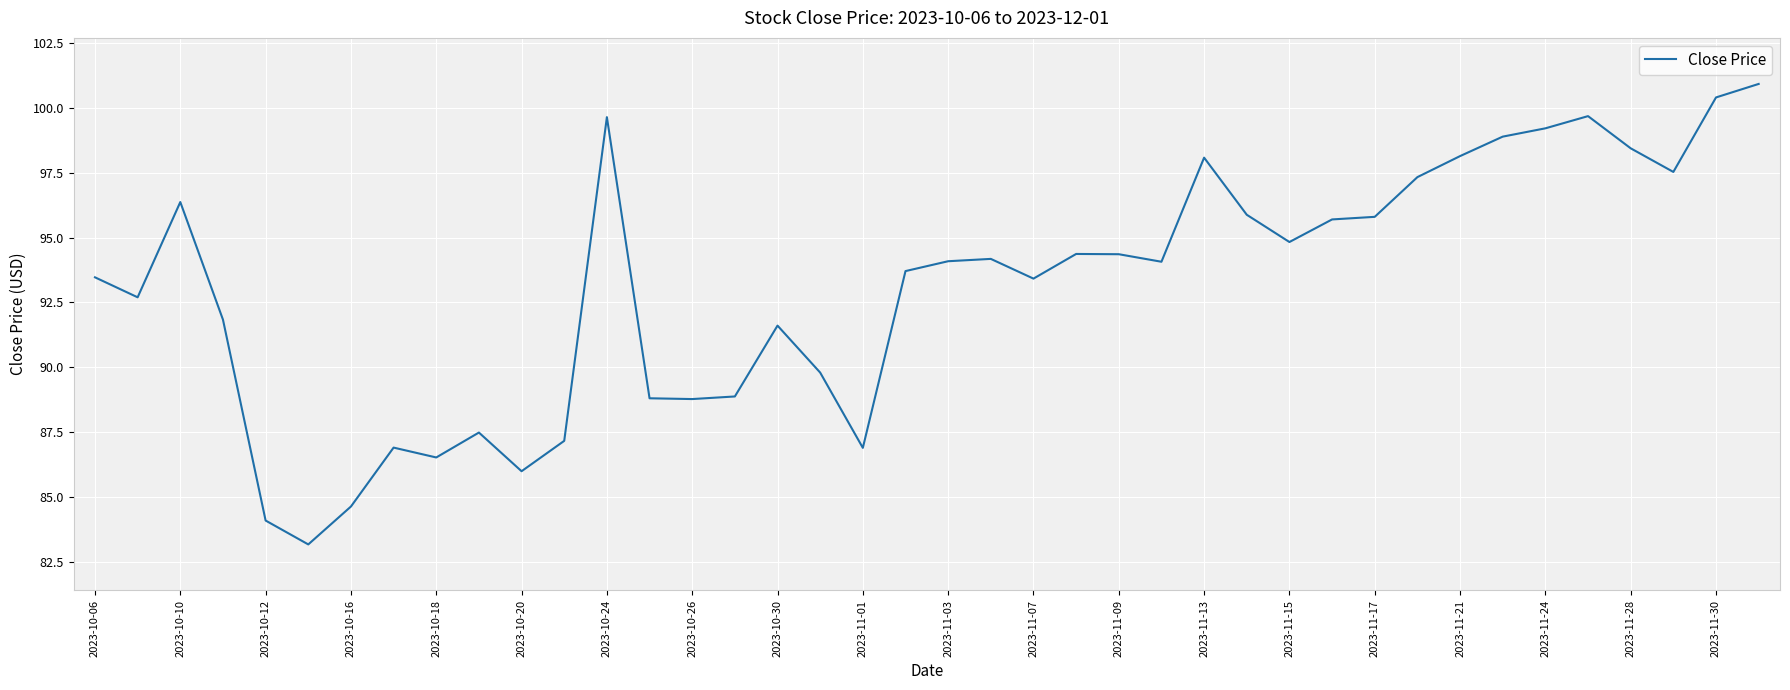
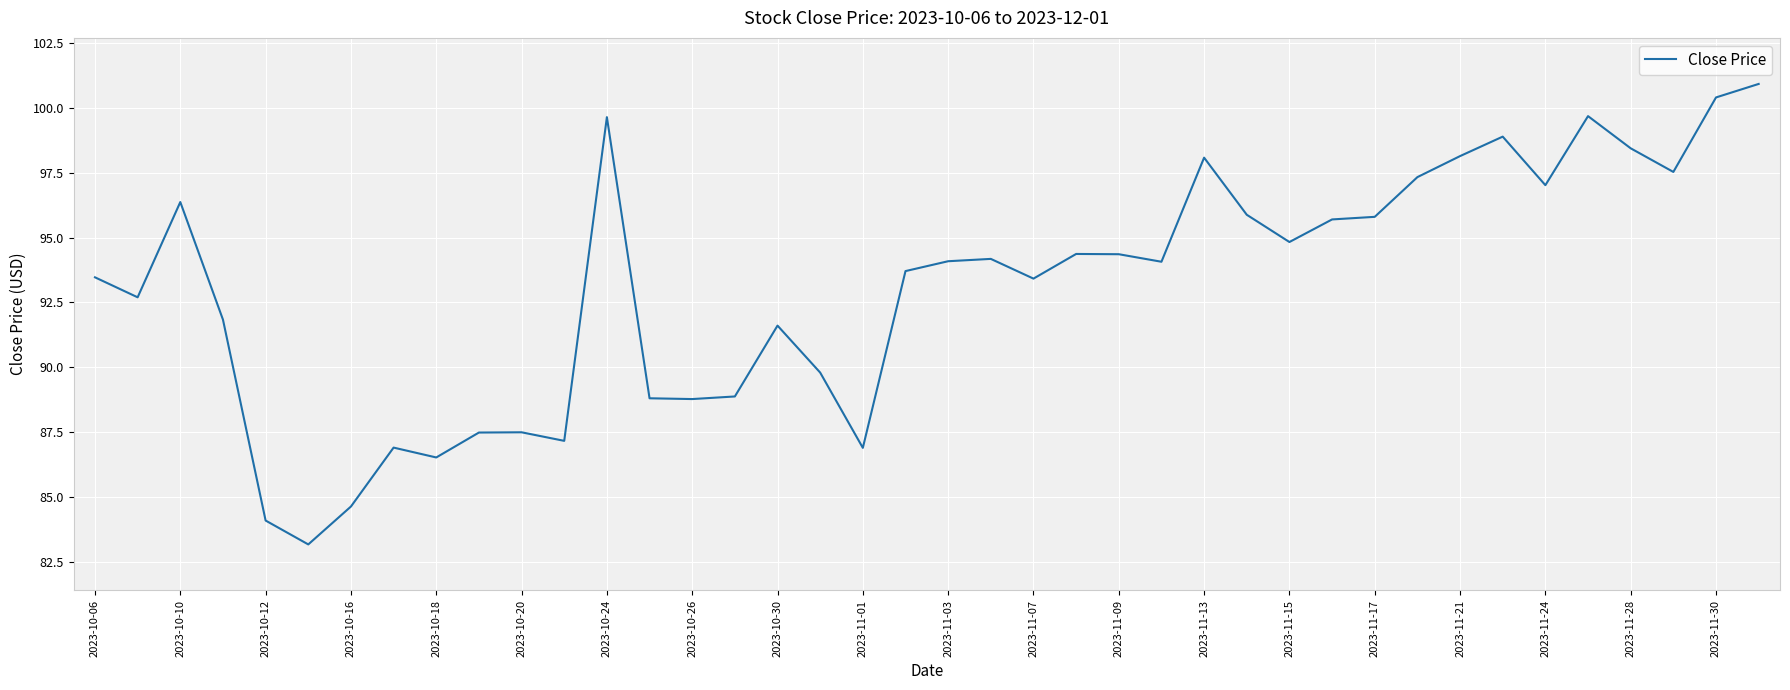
  {
    "2023-10-06": 93.5,
    "2023-10-10": 96.4,
    "2023-10-12": 84.1,
    "2023-10-16": 84.6,
    "2023-10-18": 86.5,
-   "2023-10-20": 86.0,
+   "2023-10-20": 87.5,
    "2023-10-24": 99.6,
    "2023-10-26": 88.8,
    "2023-10-30": 91.6,
    "2023-11-01": 86.9,
    "2023-11-03": 94.1,
    "2023-11-07": 93.4,
    "2023-11-09": 94.4,
    "2023-11-13": 98.1,
    "2023-11-15": 94.8,
    "2023-11-17": 95.8,
    "2023-11-21": 98.1,
-   "2023-11-24": 99.2,
+   "2023-11-24": 97.0,
    "2023-11-28": 98.4,
    "2023-11-30": 100.4
  }
